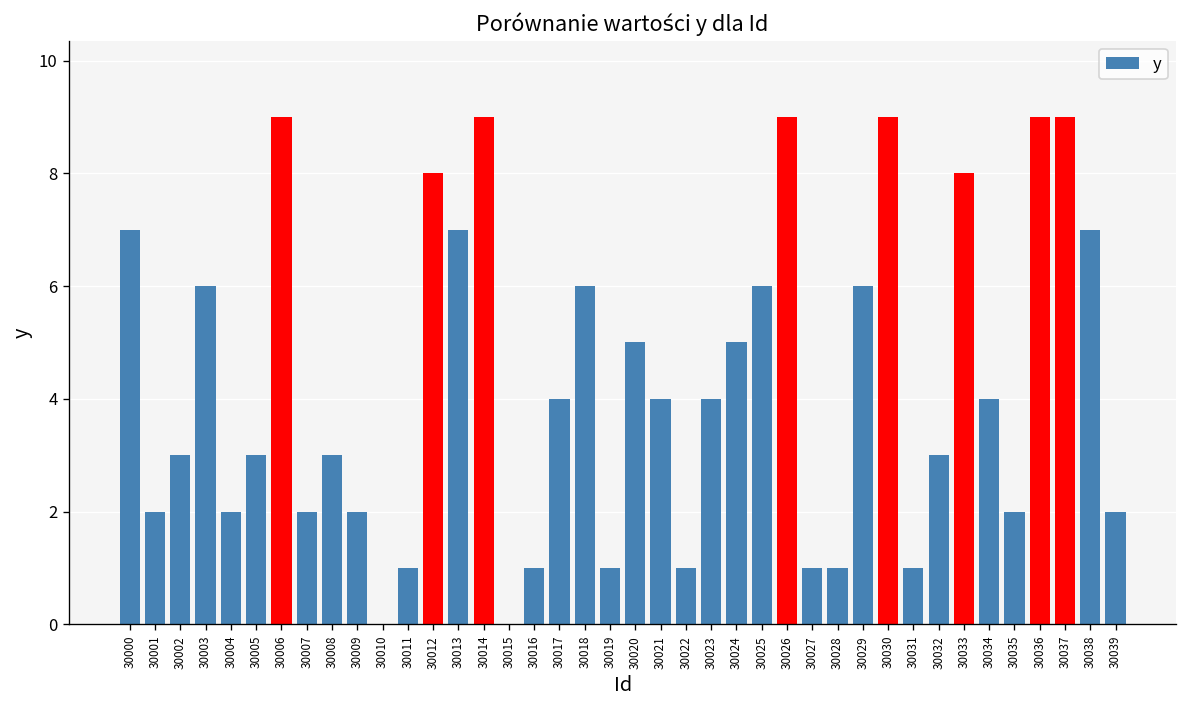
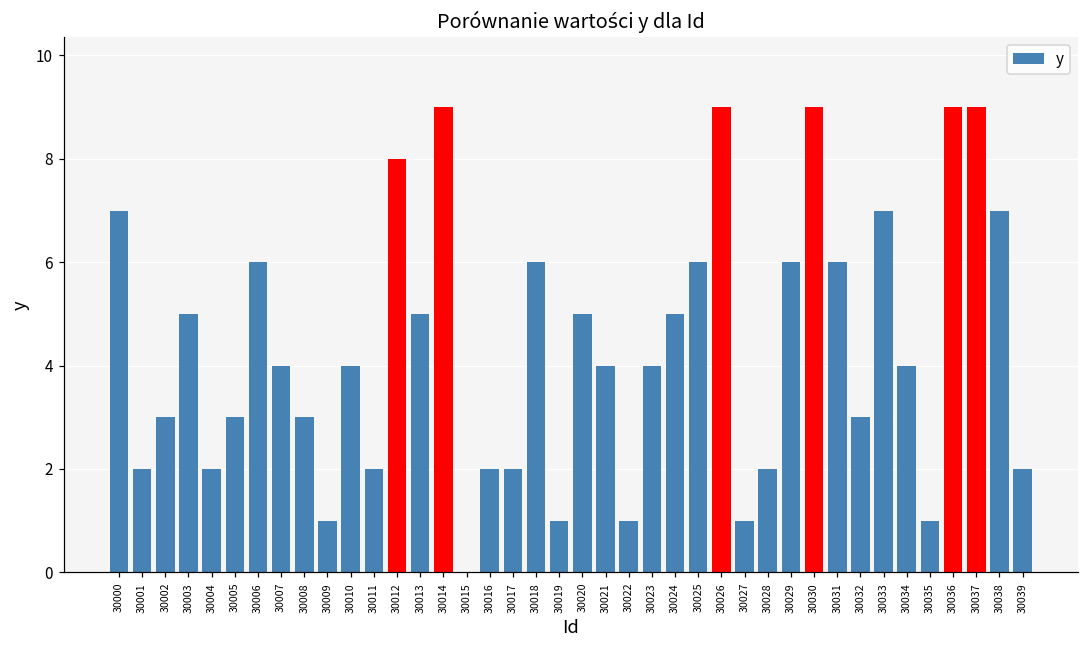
  {
    "30000": 7,
    "30001": 2,
    "30002": 3,
-   "30003": 6,
+   "30003": 5,
    "30004": 2,
    "30005": 3,
-   "30006": 9,
-   "30007": 2,
+   "30006": 6,
+   "30007": 4,
    "30008": 3,
-   "30009": 2,
-   "30010": 0,
-   "30011": 1,
+   "30009": 1,
+   "30010": 4,
+   "30011": 2,
    "30012": 8,
-   "30013": 7,
+   "30013": 5,
    "30014": 9,
    "30015": 0,
-   "30016": 1,
-   "30017": 4,
+   "30016": 2,
+   "30017": 2,
    "30018": 6,
    "30019": 1,
    "30020": 5,
    "30021": 4,
    "30022": 1,
    "30023": 4,
    "30024": 5,
    "30025": 6,
    "30026": 9,
    "30027": 1,
-   "30028": 1,
+   "30028": 2,
    "30029": 6,
    "30030": 9,
-   "30031": 1,
+   "30031": 6,
    "30032": 3,
-   "30033": 8,
+   "30033": 7,
    "30034": 4,
-   "30035": 2,
+   "30035": 1,
    "30036": 9,
    "30037": 9,
    "30038": 7,
    "30039": 2
  }
